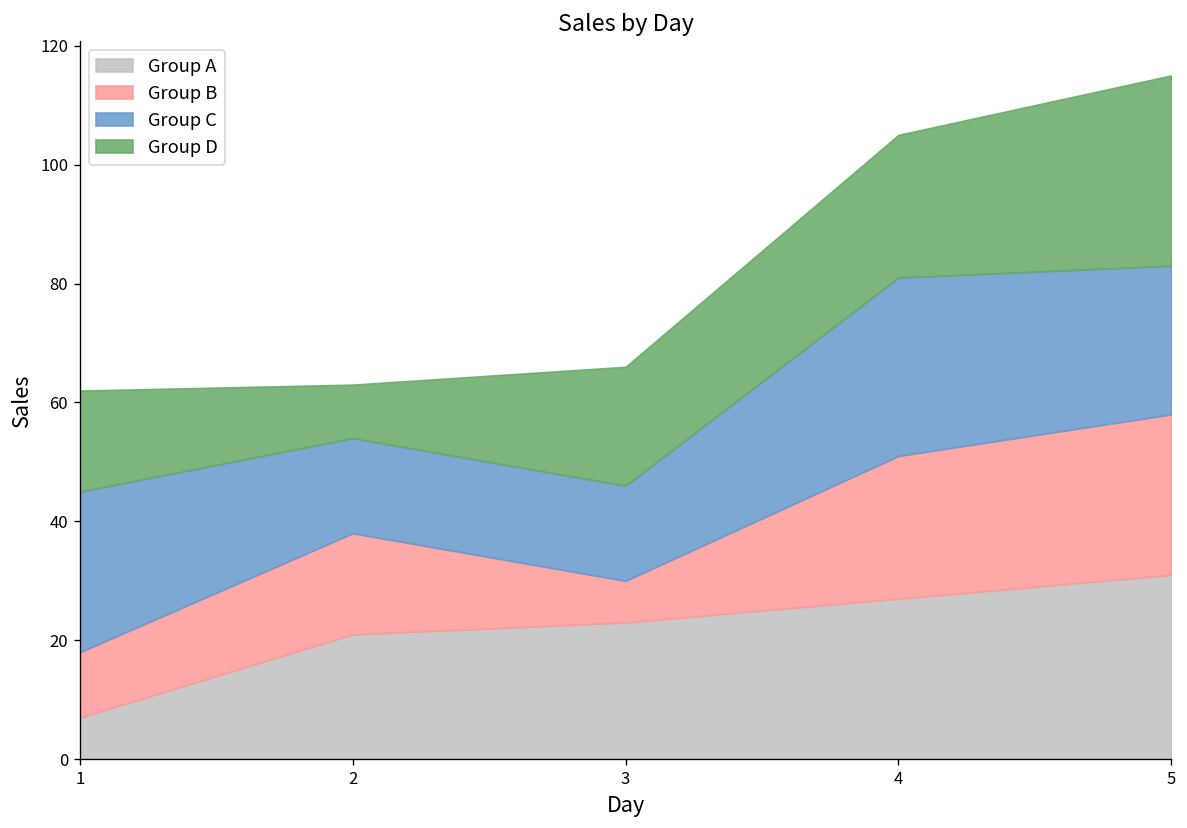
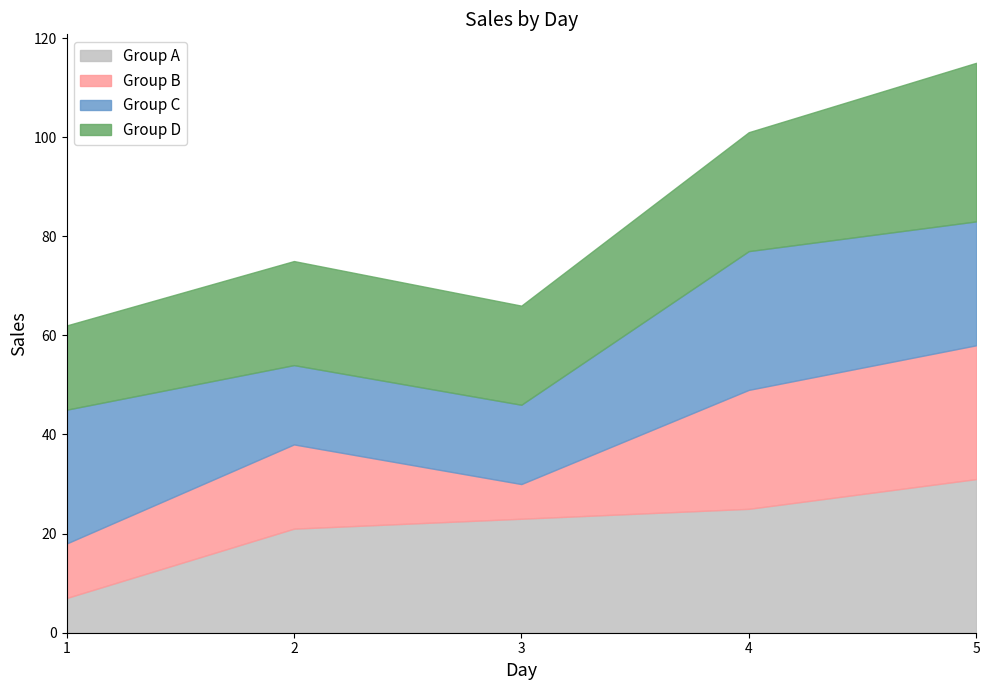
  {
    "Group A": {
      "1": 7,
      "2": 21,
      "3": 23,
-     "4": 27,
+     "4": 25,
      "5": 31
    },
    "Group B": {
      "1": 11,
      "2": 17,
      "3": 7,
      "4": 24,
      "5": 27
    },
    "Group C": {
      "1": 27,
      "2": 16,
      "3": 16,
-     "4": 30,
+     "4": 28,
      "5": 25
    },
    "Group D": {
      "1": 17,
-     "2": 9,
+     "2": 21,
      "3": 20,
      "4": 24,
      "5": 32
    }
  }
